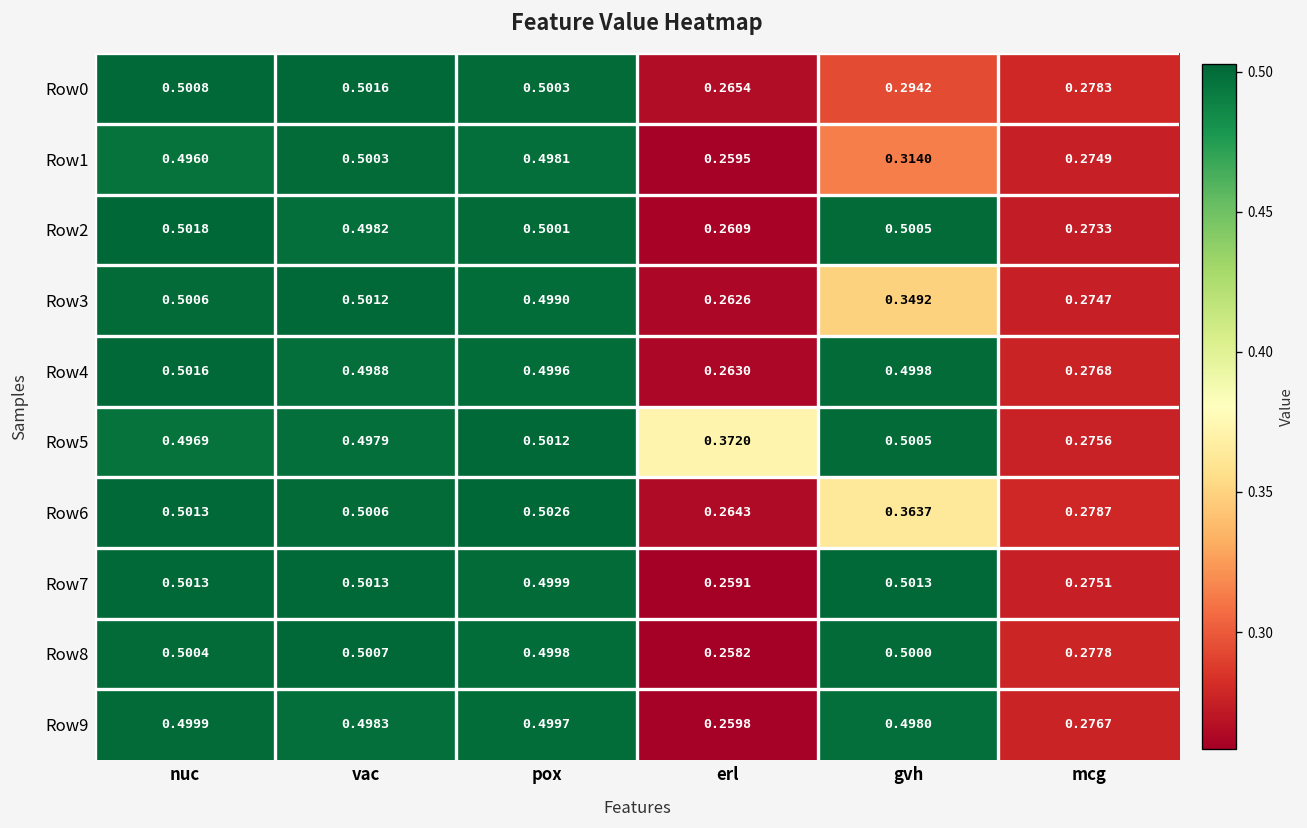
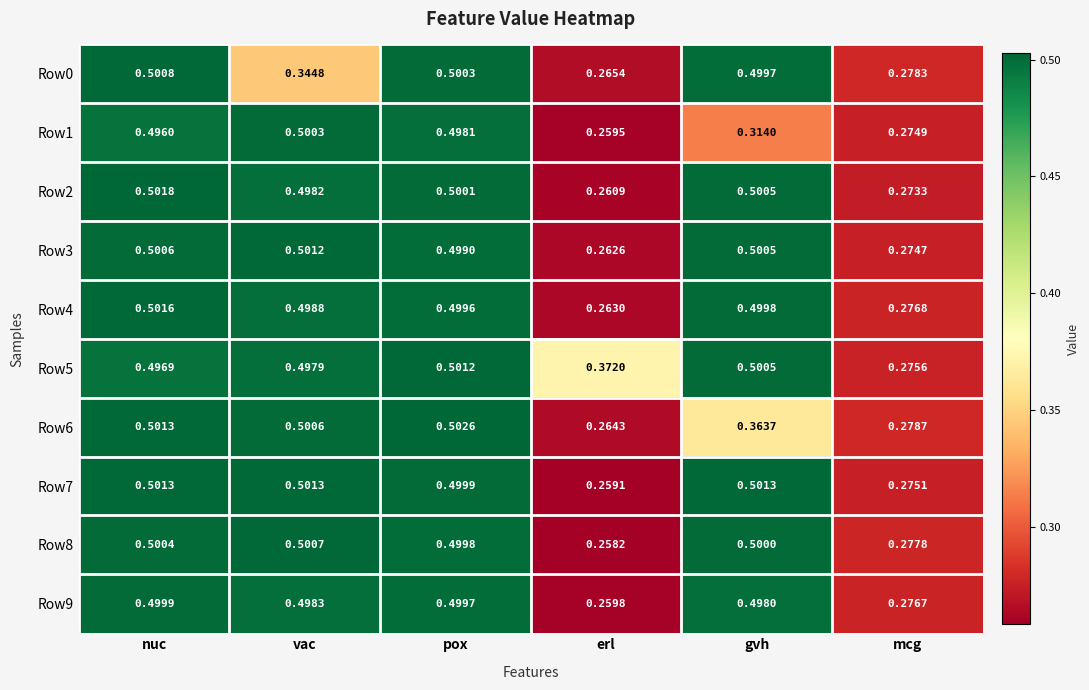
  {
    "Row0": {
      "nuc": 0.5008,
-     "vac": 0.5016,
+     "vac": 0.3448,
      "pox": 0.5003,
      "erl": 0.2654,
-     "gvh": 0.2942,
+     "gvh": 0.4997,
      "mcg": 0.2783
    },
    "Row1": {
      "nuc": 0.4960,
      "vac": 0.5003,
      "pox": 0.4981,
      "erl": 0.2595,
      "gvh": 0.3140,
      "mcg": 0.2749
    },
    "Row2": {
      "nuc": 0.5018,
      "vac": 0.4982,
      "pox": 0.5001,
      "erl": 0.2609,
      "gvh": 0.5005,
      "mcg": 0.2733
    },
    "Row3": {
      "nuc": 0.5006,
      "vac": 0.5012,
      "pox": 0.4990,
      "erl": 0.2626,
-     "gvh": 0.3492,
+     "gvh": 0.5005,
      "mcg": 0.2747
    },
    "Row4": {
      "nuc": 0.5016,
      "vac": 0.4988,
      "pox": 0.4996,
      "erl": 0.2630,
      "gvh": 0.4998,
      "mcg": 0.2768
    },
    "Row5": {
      "nuc": 0.4969,
      "vac": 0.4979,
      "pox": 0.5012,
      "erl": 0.3720,
      "gvh": 0.5005,
      "mcg": 0.2756
    },
    "Row6": {
      "nuc": 0.5013,
      "vac": 0.5006,
      "pox": 0.5026,
      "erl": 0.2643,
      "gvh": 0.3637,
      "mcg": 0.2787
    },
    "Row7": {
      "nuc": 0.5013,
      "vac": 0.5013,
      "pox": 0.4999,
      "erl": 0.2591,
      "gvh": 0.5013,
      "mcg": 0.2751
    },
    "Row8": {
      "nuc": 0.5004,
      "vac": 0.5007,
      "pox": 0.4998,
      "erl": 0.2582,
      "gvh": 0.5000,
      "mcg": 0.2778
    },
    "Row9": {
      "nuc": 0.4999,
      "vac": 0.4983,
      "pox": 0.4997,
      "erl": 0.2598,
      "gvh": 0.4980,
      "mcg": 0.2767
    }
  }
